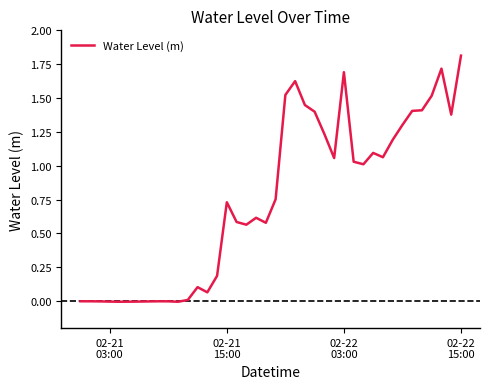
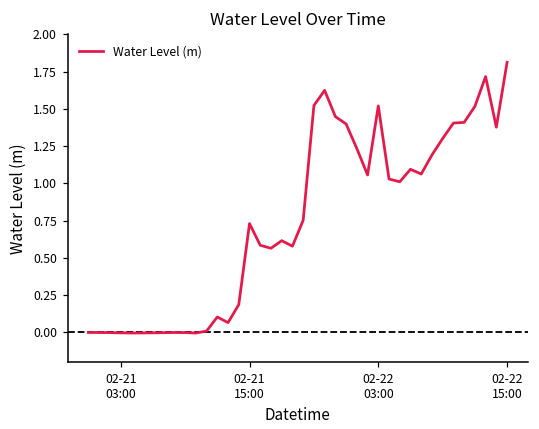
  {
    "02-21 03:00": 0.00,
    "02-21 15:00": 0.73,
-   "02-22 03:00": 1.69,
+   "02-22 03:00": 1.52,
    "02-22 15:00": 1.81
  }
